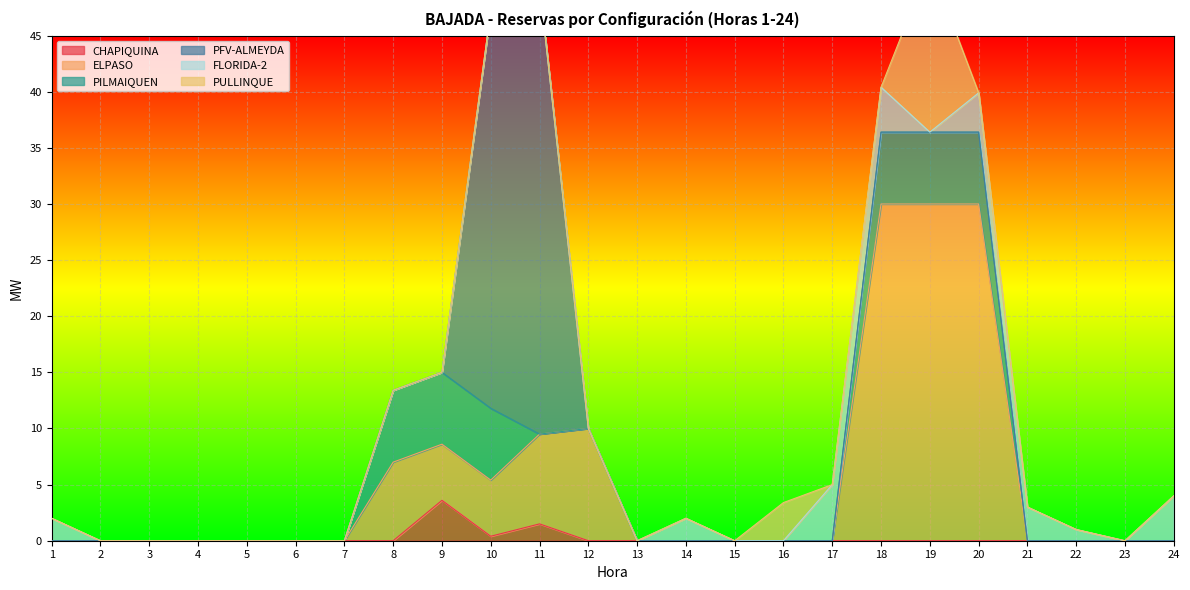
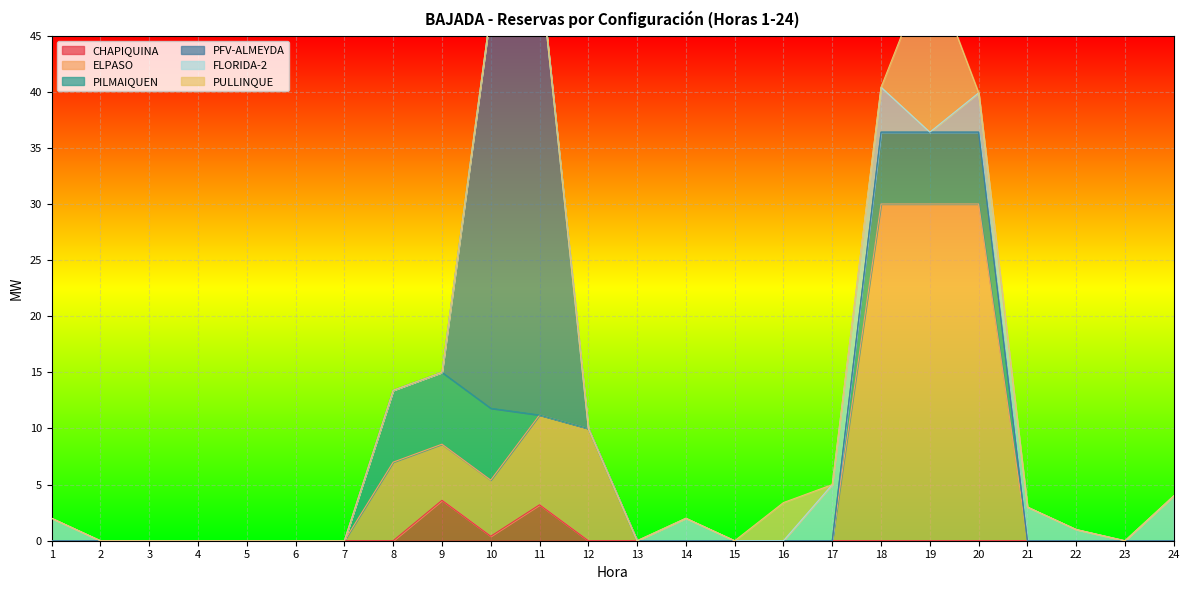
  {
    "CHAPIQUINA": {
      "8": 0.0,
      "9": 3.6,
      "10": 0.4,
-     "11": 1.5,
+     "11": 3.2,
      "12": 0.0,
      "18": 0.0,
      "19": 0.0,
      "20": 0.0
    }
  }
